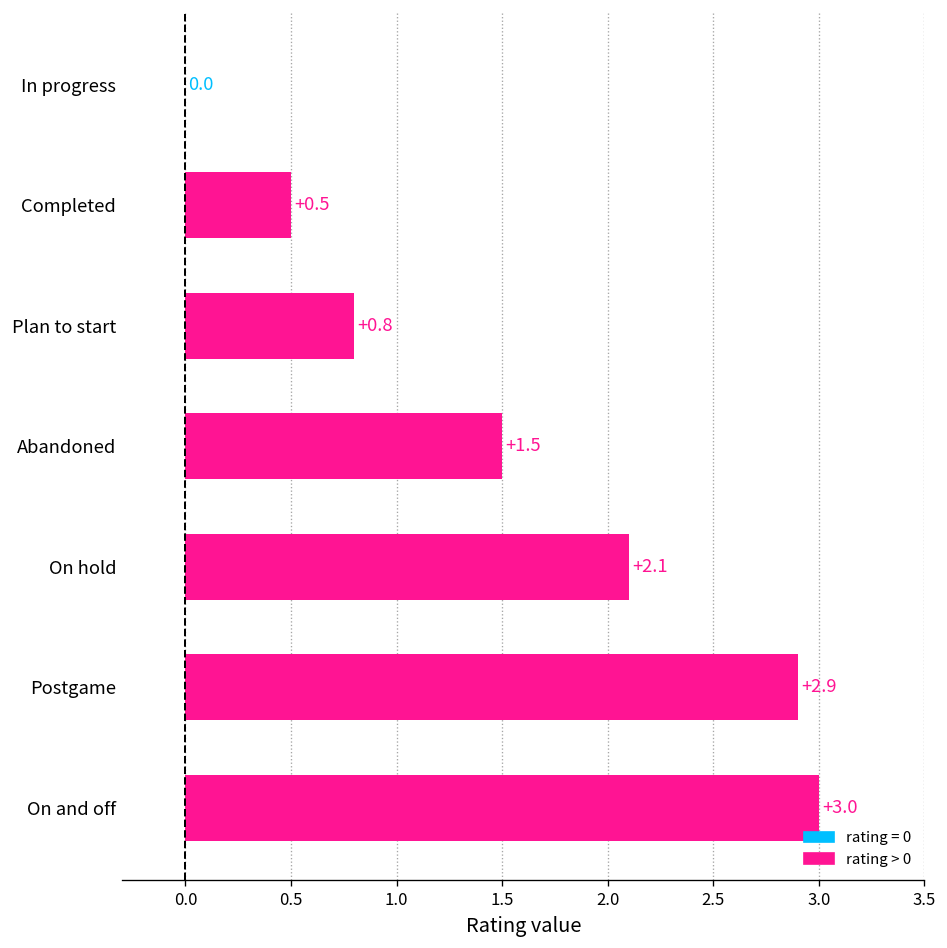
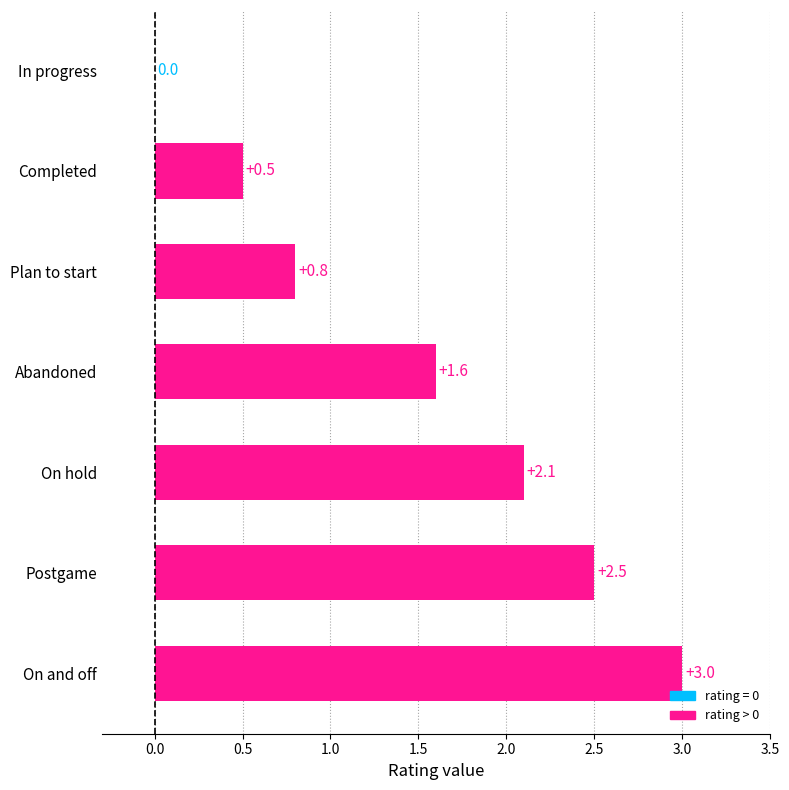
  {
    "In progress": "0.0",
    "Completed": "+0.5",
    "Plan to start": "+0.8",
-   "Abandoned": "+1.5",
+   "Abandoned": "+1.6",
    "On hold": "+2.1",
-   "Postgame": "+2.9",
+   "Postgame": "+2.5",
    "On and off": "+3.0"
  }
